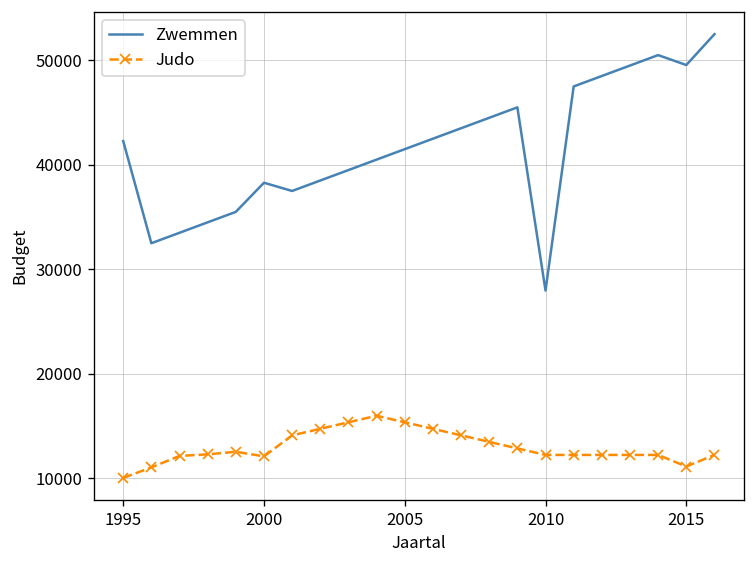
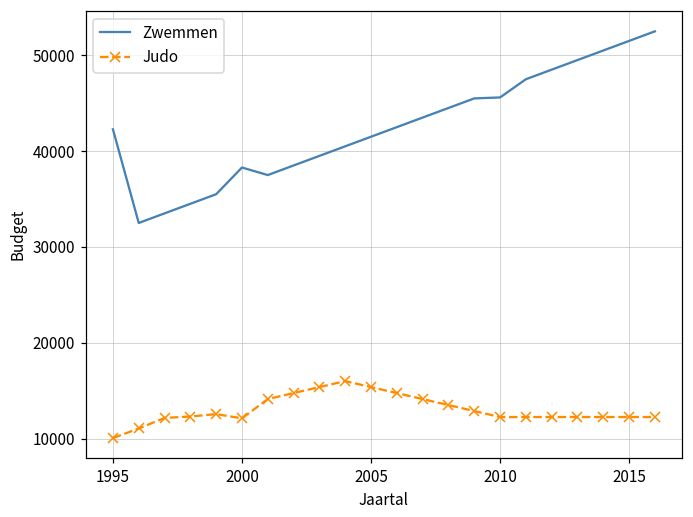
  {
    "Zwemmen": {
      "1995": 42000,
      "2000": 38000,
      "2005": 42000,
-     "2010": 28000,
-     "2015": 50000
+     "2010": 46000,
+     "2015": 52000
    },
    "Judo": {
      "1995": 10000,
      "2000": 12000,
      "2005": 15000,
      "2010": 12000,
-     "2015": 11000
+     "2015": 12000
    }
  }
